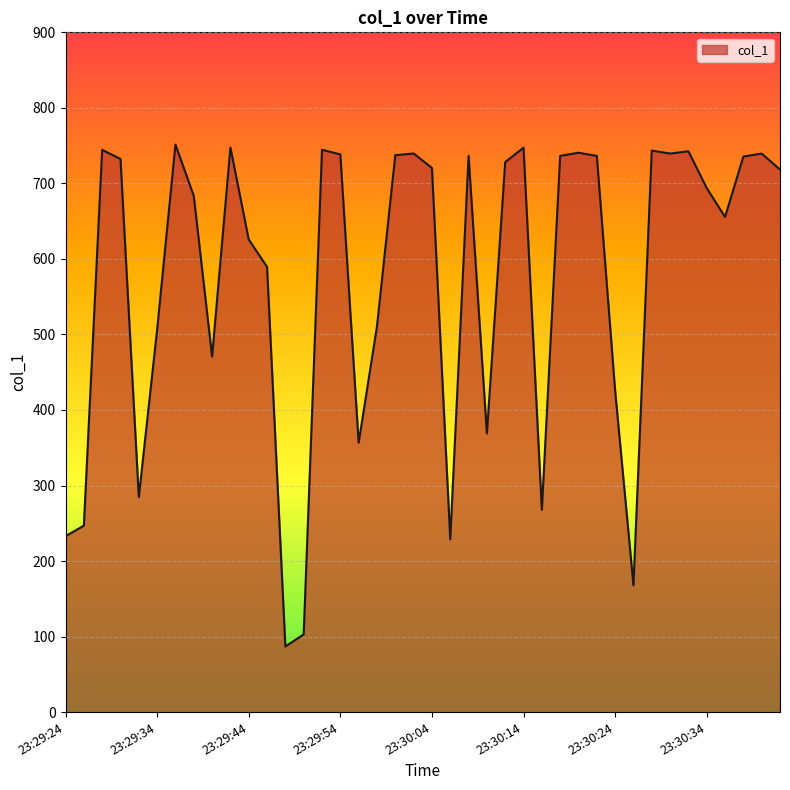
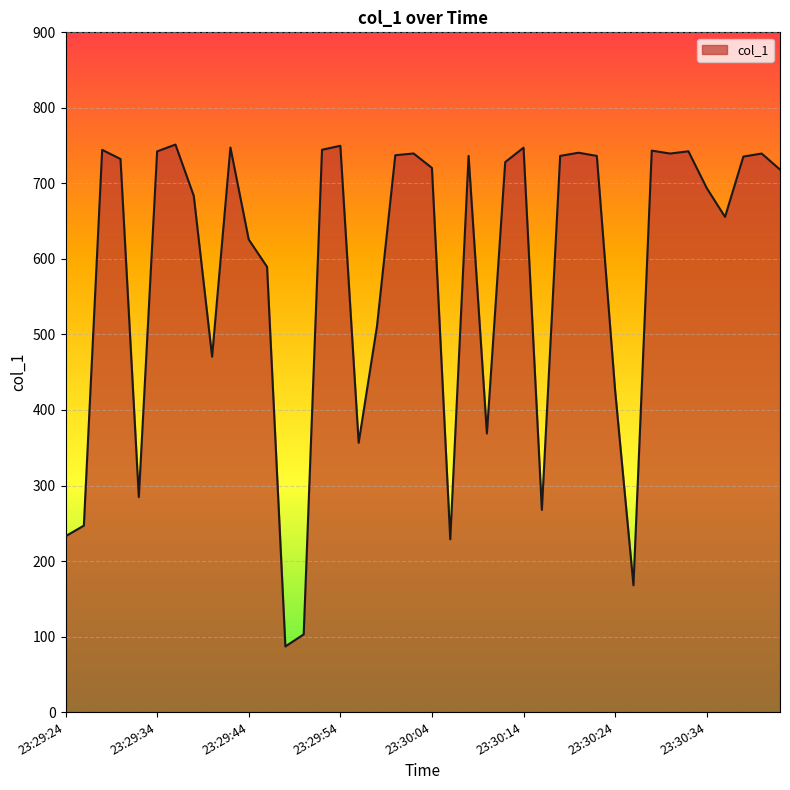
  {
    "23:29:24": 230,
-   "23:29:34": 510,
+   "23:29:34": 740,
    "23:29:44": 630,
-   "23:29:54": 740,
+   "23:29:54": 750,
    "23:30:04": 720,
    "23:30:14": 750,
    "23:30:24": 430,
    "23:30:34": 690
  }
